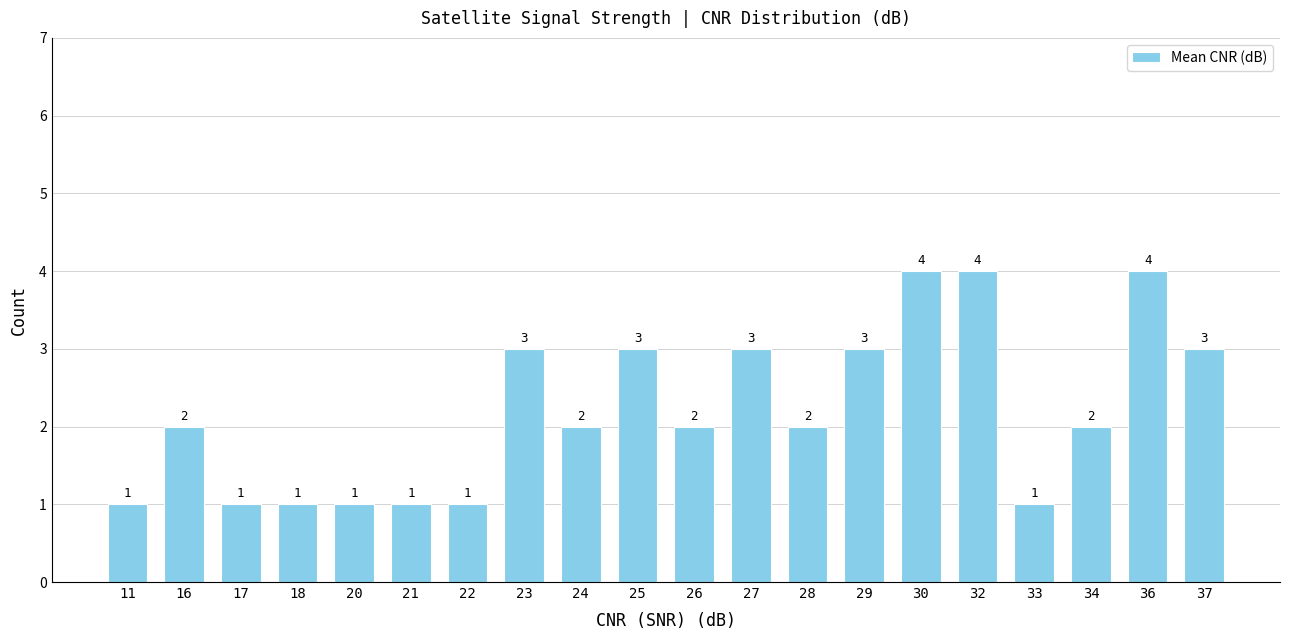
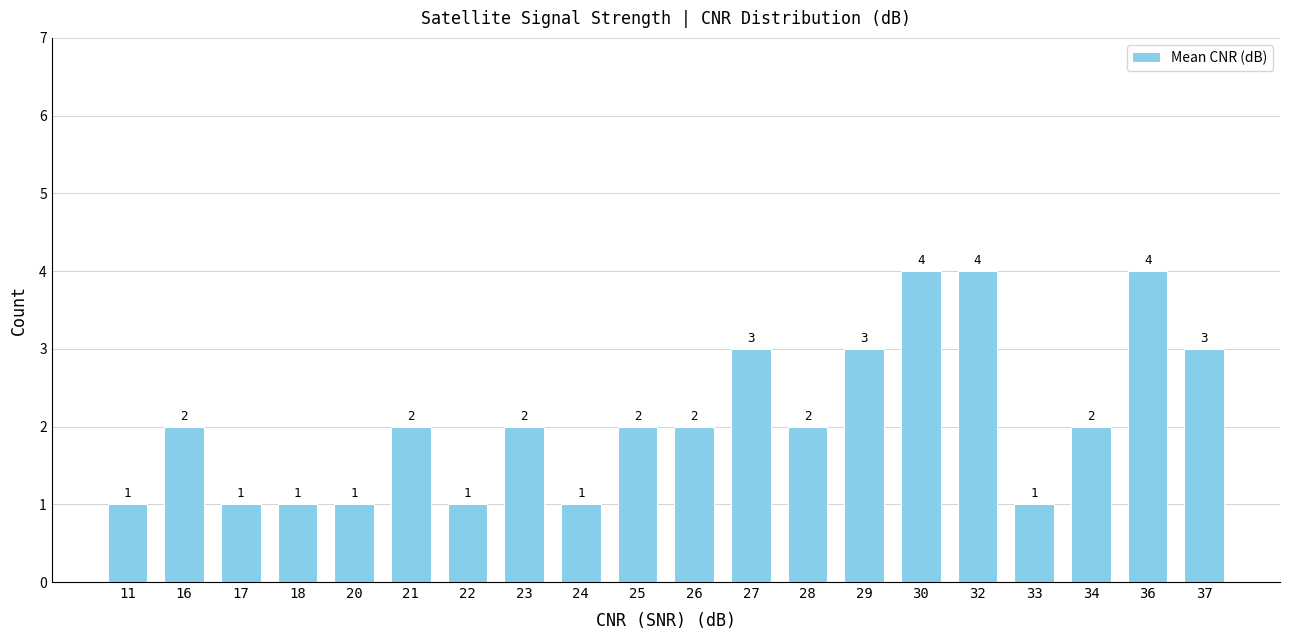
  {
    "11": 1,
    "16": 2,
    "17": 1,
    "18": 1,
    "20": 1,
-   "21": 1,
+   "21": 2,
    "22": 1,
-   "23": 3,
-   "24": 2,
-   "25": 3,
+   "23": 2,
+   "24": 1,
+   "25": 2,
    "26": 2,
    "27": 3,
    "28": 2,
    "29": 3,
    "30": 4,
    "32": 4,
    "33": 1,
    "34": 2,
    "36": 4,
    "37": 3
  }
